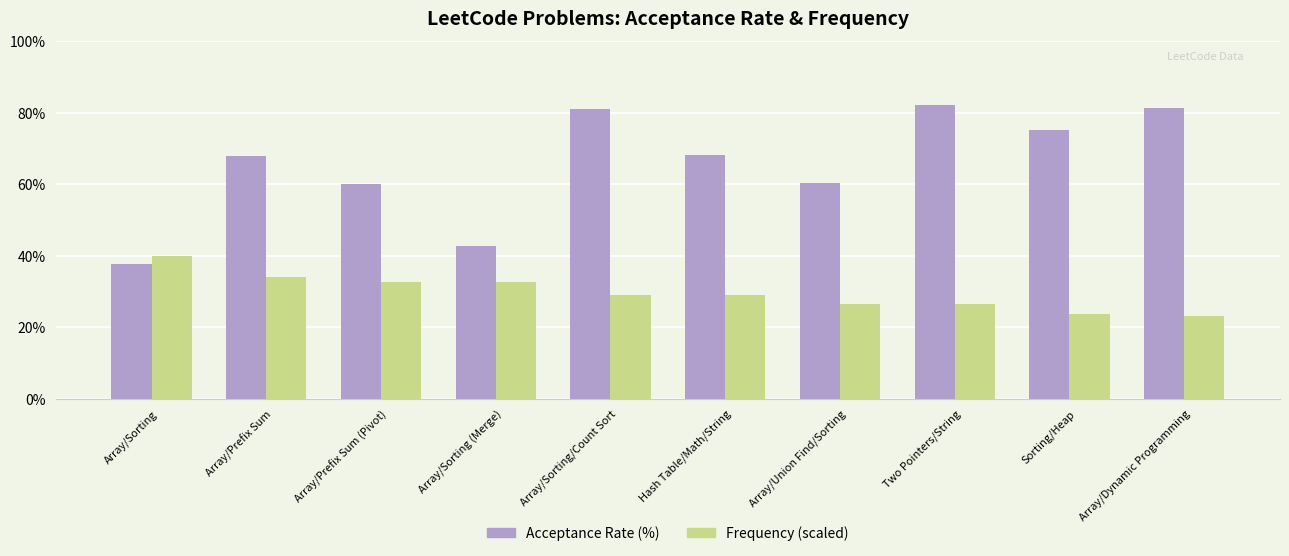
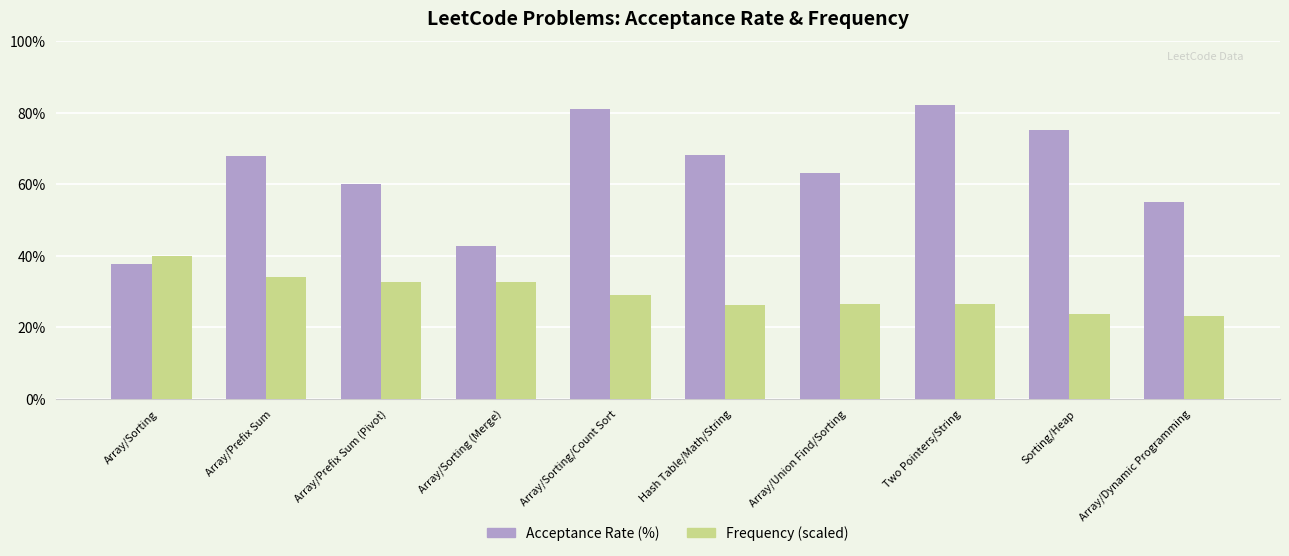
  {
    "Acceptance Rate (%)": {
      "Array/Sorting": "38%",
      "Array/Prefix Sum": "68%",
      "Array/Prefix Sum (Pivot)": "60%",
      "Array/Sorting (Merge)": "43%",
      "Array/Sorting/Count Sort": "81%",
      "Hash Table/Math/String": "68%",
-     "Array/Union Find/Sorting": "60%",
+     "Array/Union Find/Sorting": "63%",
      "Two Pointers/String": "82%",
      "Sorting/Heap": "75%",
-     "Array/Dynamic Programming": "81%"
+     "Array/Dynamic Programming": "55%"
    },
    "Frequency (scaled)": {
      "Array/Sorting": "40%",
      "Array/Prefix Sum": "34%",
      "Array/Prefix Sum (Pivot)": "33%",
      "Array/Sorting (Merge)": "33%",
      "Array/Sorting/Count Sort": "29%",
-     "Hash Table/Math/String": "29%",
+     "Hash Table/Math/String": "26%",
      "Array/Union Find/Sorting": "27%",
      "Two Pointers/String": "27%",
      "Sorting/Heap": "24%",
      "Array/Dynamic Programming": "23%"
    }
  }
